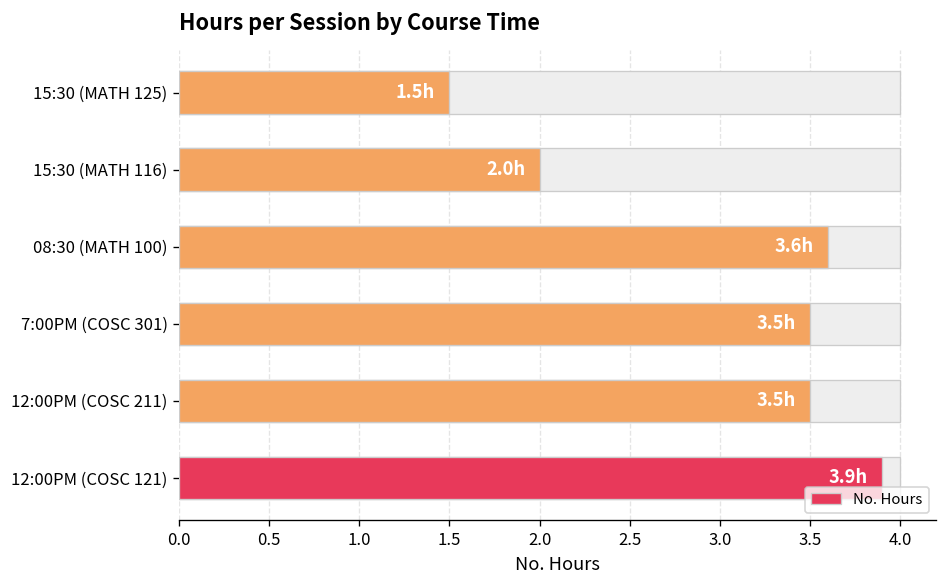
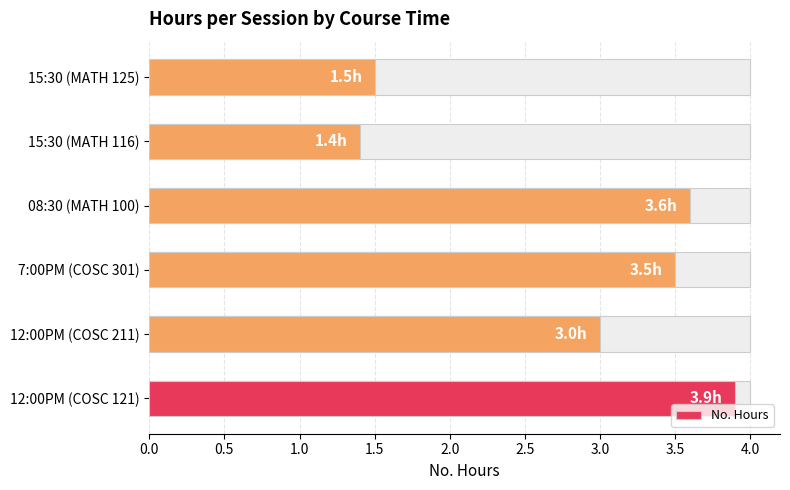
  {
    "No. Hours": {
-     "15:30 (MATH 116)": "2.0h",
-     "12:00PM (COSC 211)": "3.5h"
+     "15:30 (MATH 116)": "1.4h",
+     "12:00PM (COSC 211)": "3.0h"
    }
  }
